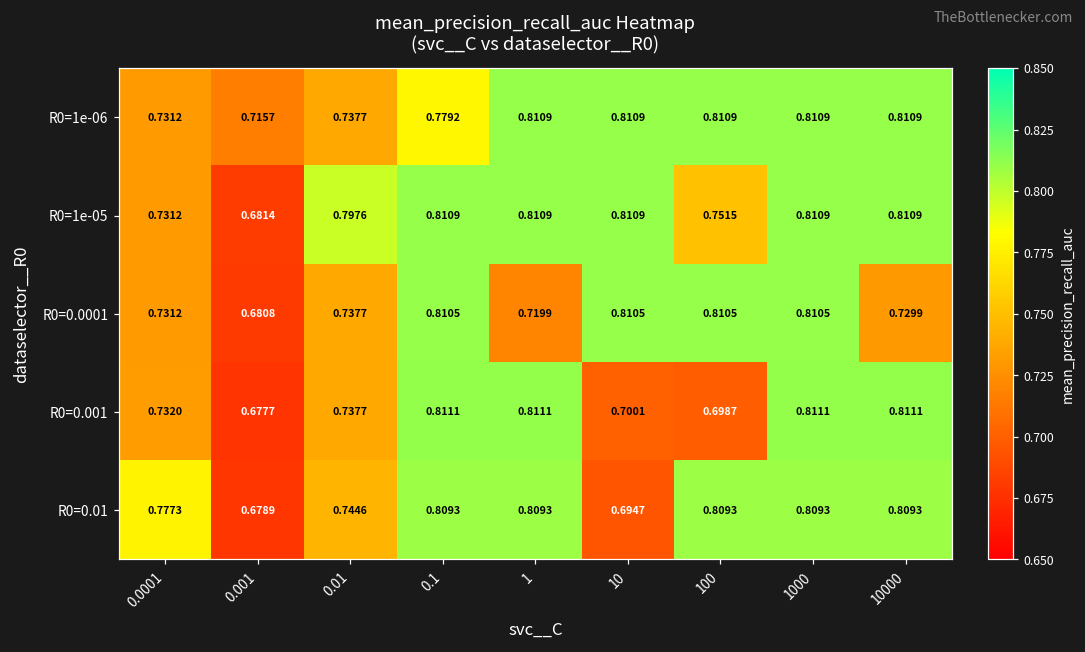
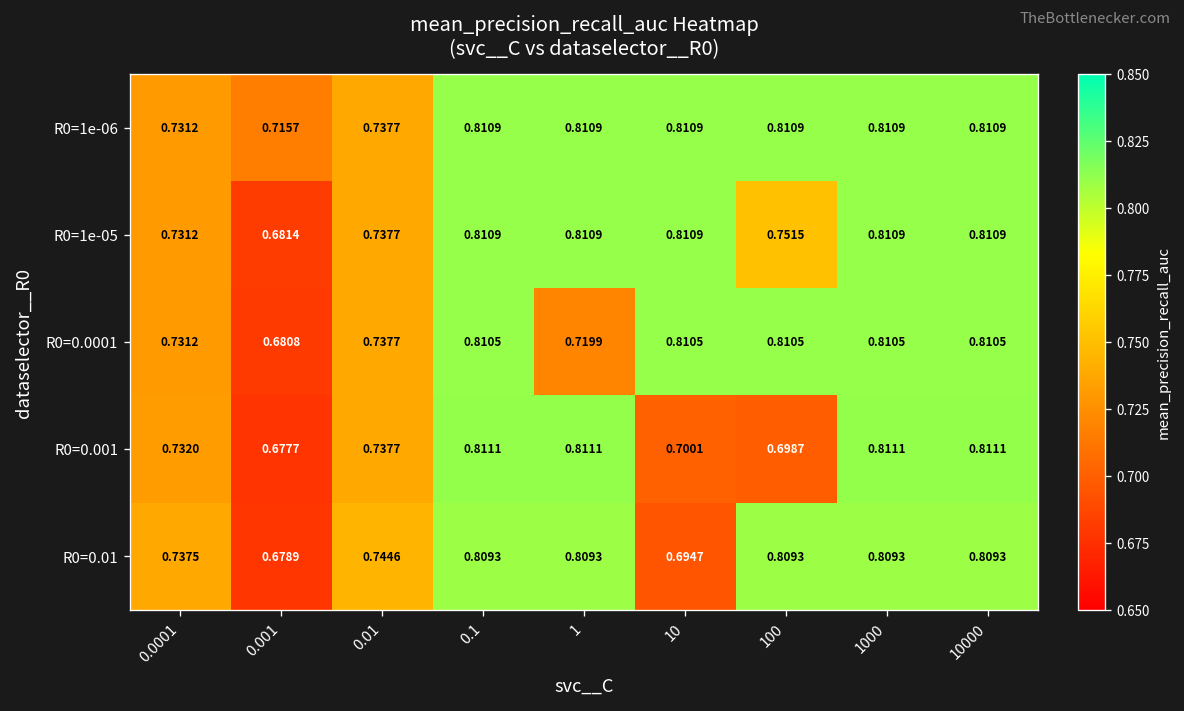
  {
    "R0=1e-06": {
      "0.0001": 0.7312,
      "0.001": 0.7157,
      "0.01": 0.7377,
-     "0.1": 0.7792,
+     "0.1": 0.8109,
      "1": 0.8109,
      "10": 0.8109,
      "100": 0.8109,
      "1000": 0.8109,
      "10000": 0.8109
    },
    "R0=1e-05": {
      "0.0001": 0.7312,
      "0.001": 0.6814,
-     "0.01": 0.7976,
+     "0.01": 0.7377,
      "0.1": 0.8109,
      "1": 0.8109,
      "10": 0.8109,
      "100": 0.7515,
      "1000": 0.8109,
      "10000": 0.8109
    },
    "R0=0.0001": {
      "0.0001": 0.7312,
      "0.001": 0.6808,
      "0.01": 0.7377,
      "0.1": 0.8105,
      "1": 0.7199,
      "10": 0.8105,
      "100": 0.8105,
      "1000": 0.8105,
-     "10000": 0.7299
+     "10000": 0.8105
    },
    "R0=0.001": {
      "0.0001": 0.7320,
      "0.001": 0.6777,
      "0.01": 0.7377,
      "0.1": 0.8111,
      "1": 0.8111,
      "10": 0.7001,
      "100": 0.6987,
      "1000": 0.8111,
      "10000": 0.8111
    },
    "R0=0.01": {
-     "0.0001": 0.7773,
+     "0.0001": 0.7375,
      "0.001": 0.6789,
      "0.01": 0.7446,
      "0.1": 0.8093,
      "1": 0.8093,
      "10": 0.6947,
      "100": 0.8093,
      "1000": 0.8093,
      "10000": 0.8093
    }
  }
